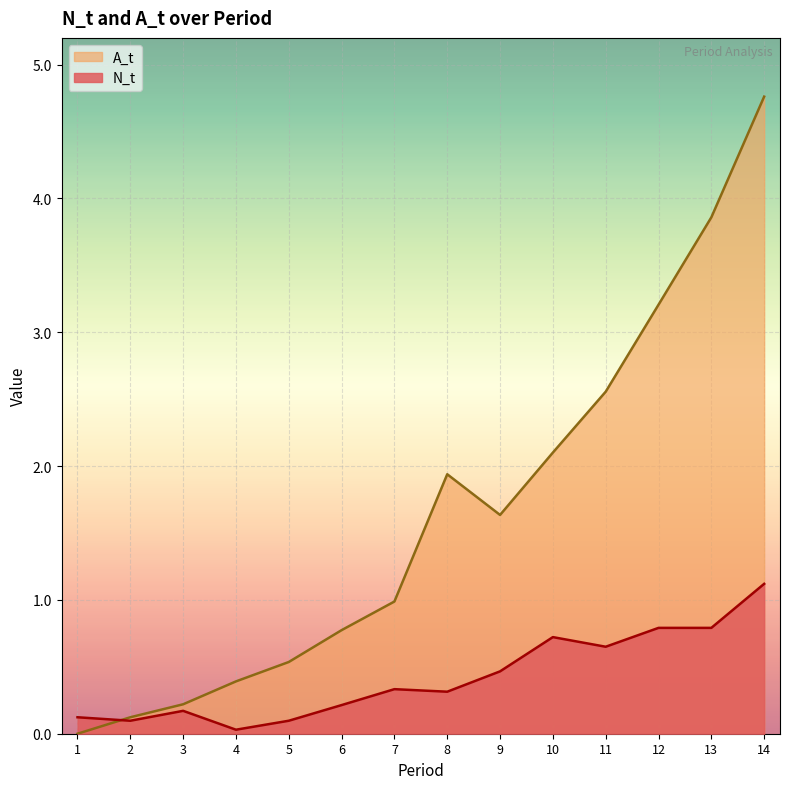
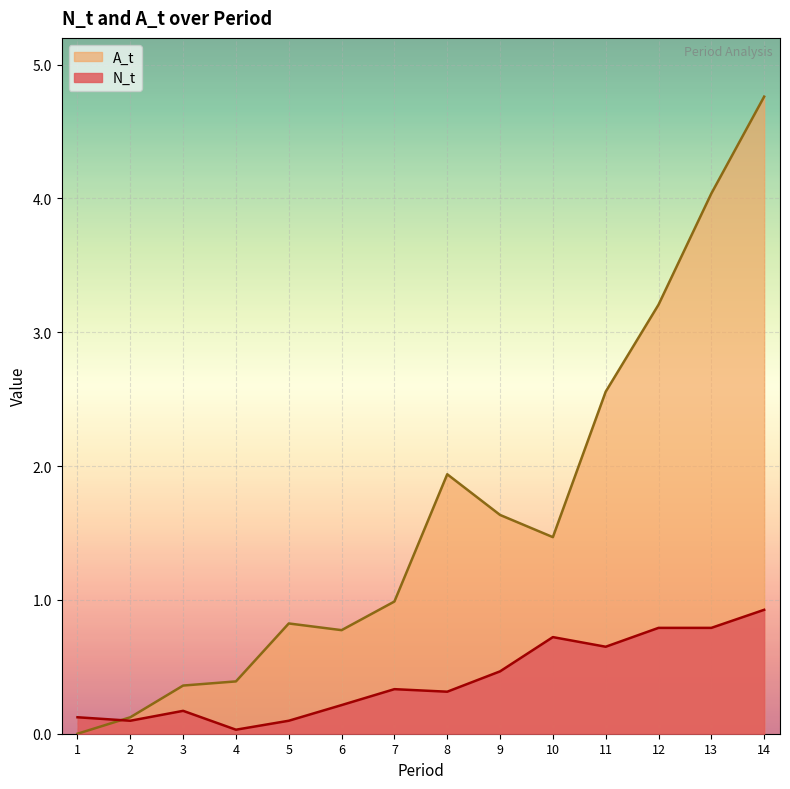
  {
    "A_t": {
      "1": 0.00,
      "2": 0.12,
-     "3": 0.22,
+     "3": 0.36,
      "4": 0.39,
-     "5": 0.54,
+     "5": 0.82,
      "6": 0.77,
      "7": 0.99,
      "8": 1.94,
      "9": 1.64,
-     "10": 2.10,
+     "10": 1.47,
      "11": 2.56,
      "12": 3.21,
-     "13": 3.86,
+     "13": 4.04,
      "14": 4.76
    },
    "N_t": {
      "1": 0.12,
      "2": 0.10,
      "3": 0.17,
      "4": 0.03,
      "5": 0.10,
      "6": 0.21,
      "7": 0.33,
      "8": 0.31,
      "9": 0.47,
      "10": 0.72,
      "11": 0.65,
      "12": 0.79,
      "13": 0.79,
-     "14": 1.12
+     "14": 0.93
    }
  }
